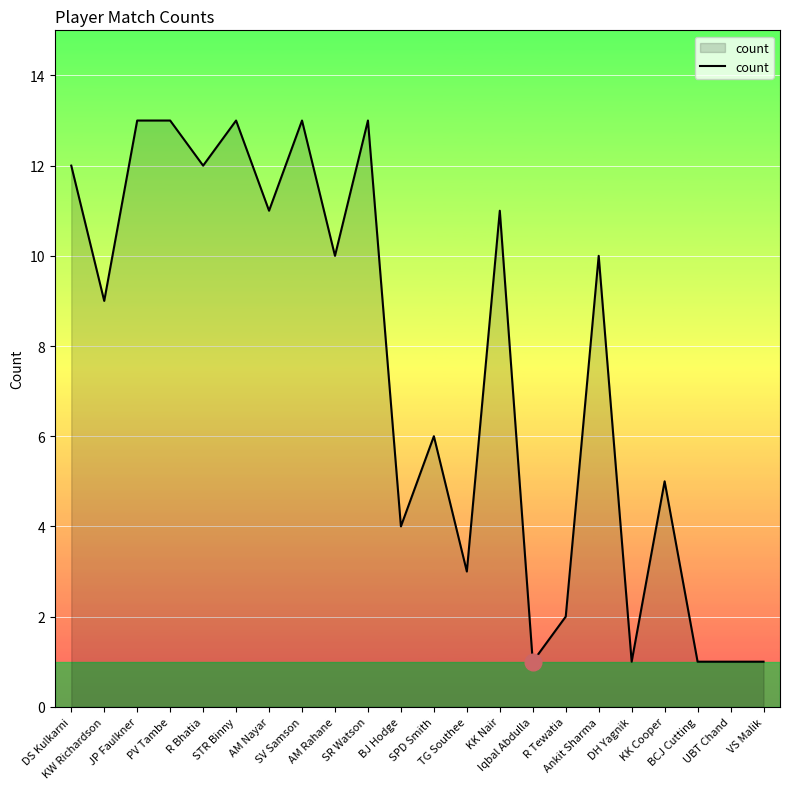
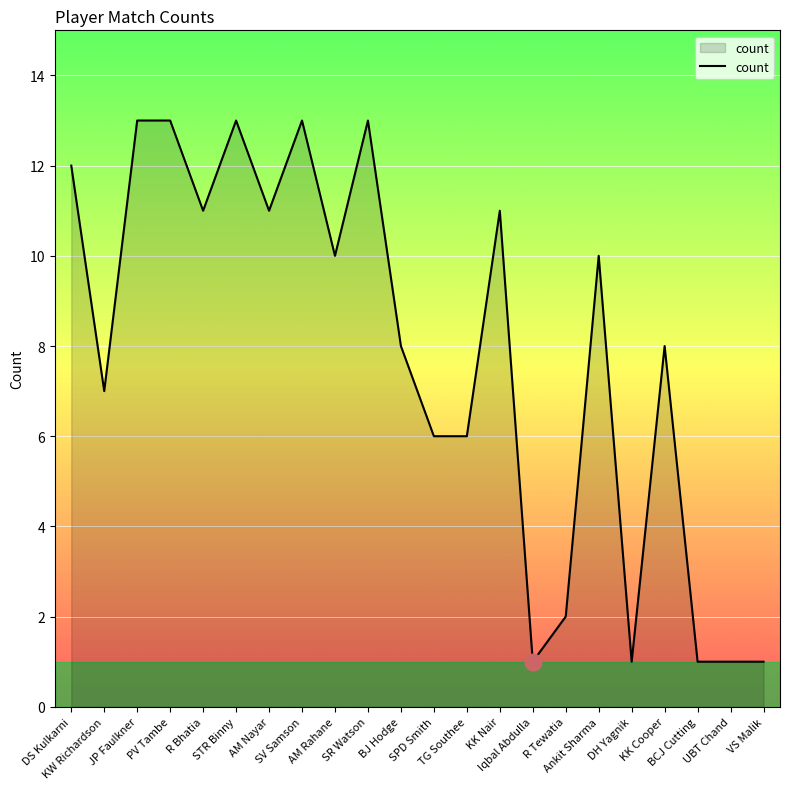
  {
    "count": {
      "DS Kulkarni": 12,
-     "KW Richardson": 9,
+     "KW Richardson": 7,
      "JP Faulkner": 13,
      "PV Tambe": 13,
-     "R Bhatia": 12,
+     "R Bhatia": 11,
      "STR Binny": 13,
      "AM Nayar": 11,
      "SV Samson": 13,
      "AM Rahane": 10,
      "SR Watson": 13,
-     "BJ Hodge": 4,
+     "BJ Hodge": 8,
      "SPD Smith": 6,
-     "TG Southee": 3,
+     "TG Southee": 6,
      "KK Nair": 11,
      "R Tewatia": 2,
      "Ankit Sharma": 10,
-     "KK Cooper": 5
+     "KK Cooper": 8
    }
  }
